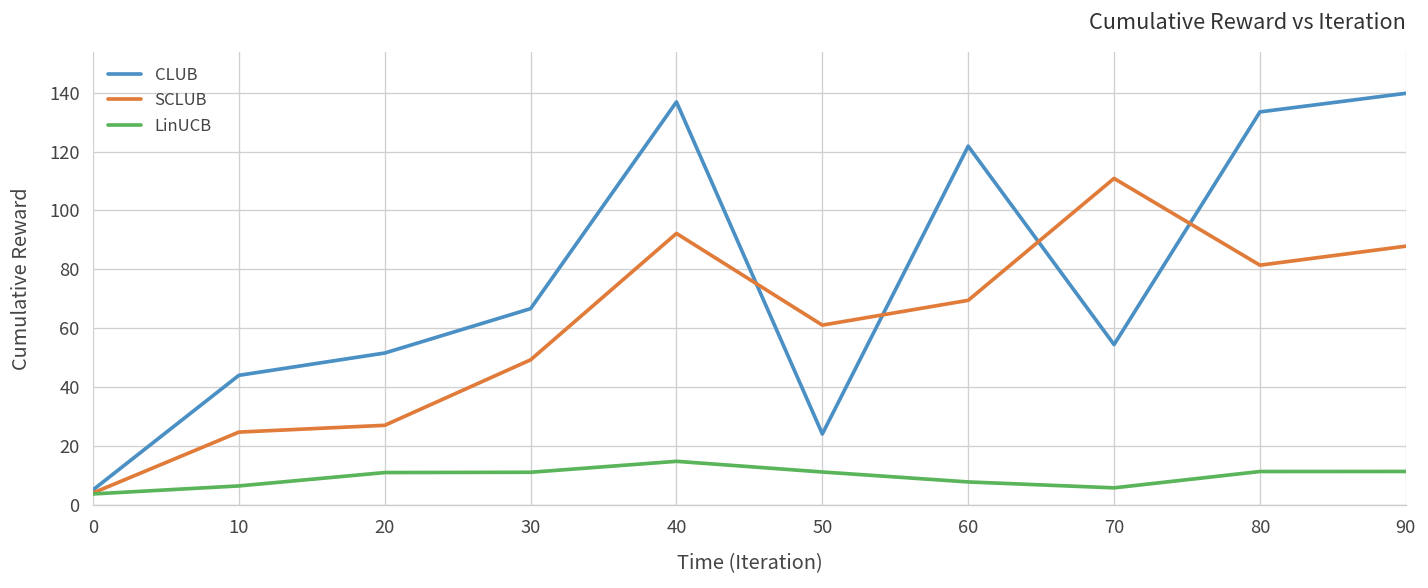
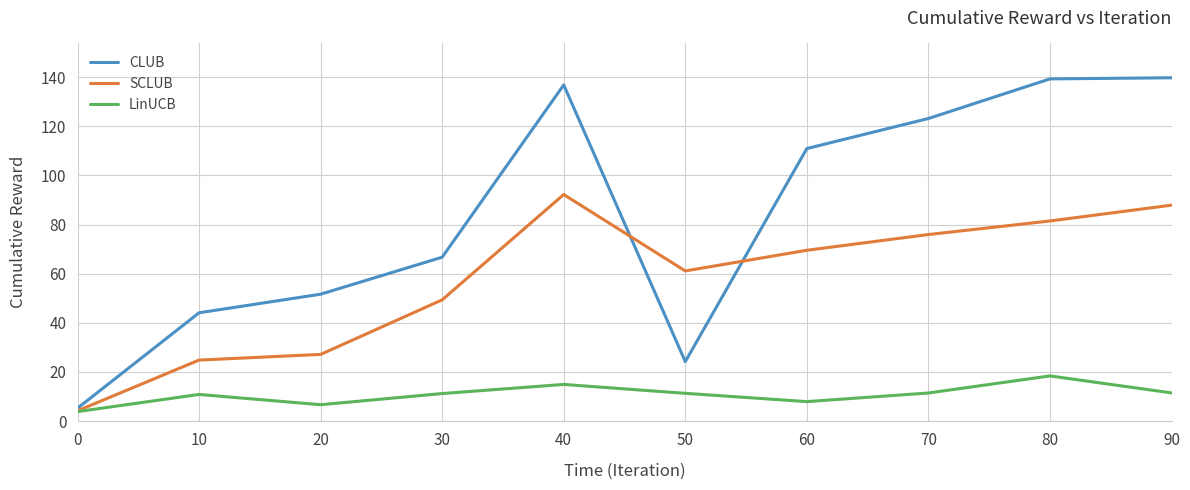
  {
    "CLUB": {
      "0": 5,
      "10": 44,
      "20": 52,
      "30": 67,
      "40": 137,
      "50": 24,
-     "60": 122,
-     "70": 54,
-     "80": 133,
+     "60": 111,
+     "70": 123,
+     "80": 139,
      "90": 140
    },
    "SCLUB": {
      "10": 25,
      "20": 27,
      "30": 49,
      "40": 92,
      "50": 61,
      "60": 70,
-     "70": 111,
+     "70": 76,
      "80": 81,
      "90": 88
    },
    "LinUCB": {
-     "10": 7,
-     "20": 11,
+     "10": 11,
+     "20": 7,
      "30": 11,
      "40": 15,
      "50": 11,
      "60": 8,
-     "70": 6,
-     "80": 11,
+     "70": 11,
+     "80": 18,
      "90": 11
    }
  }
